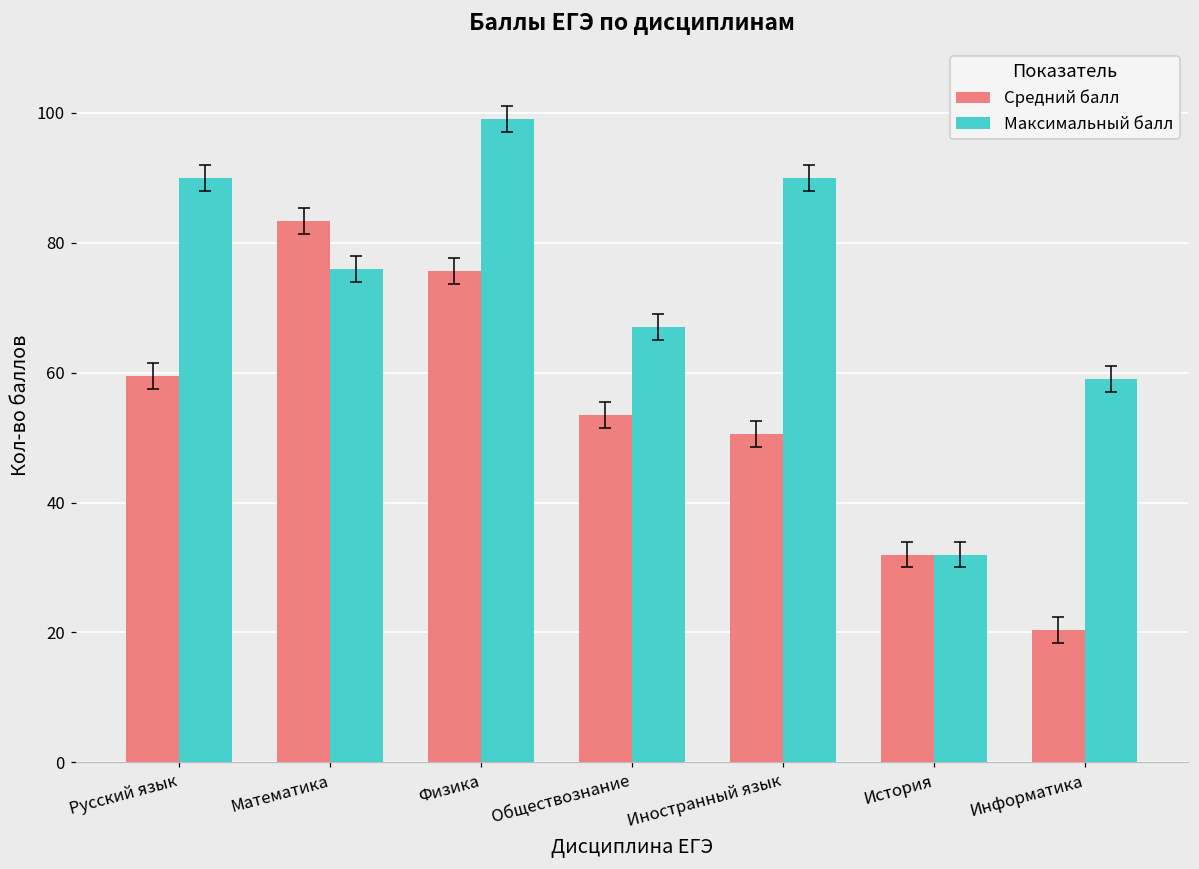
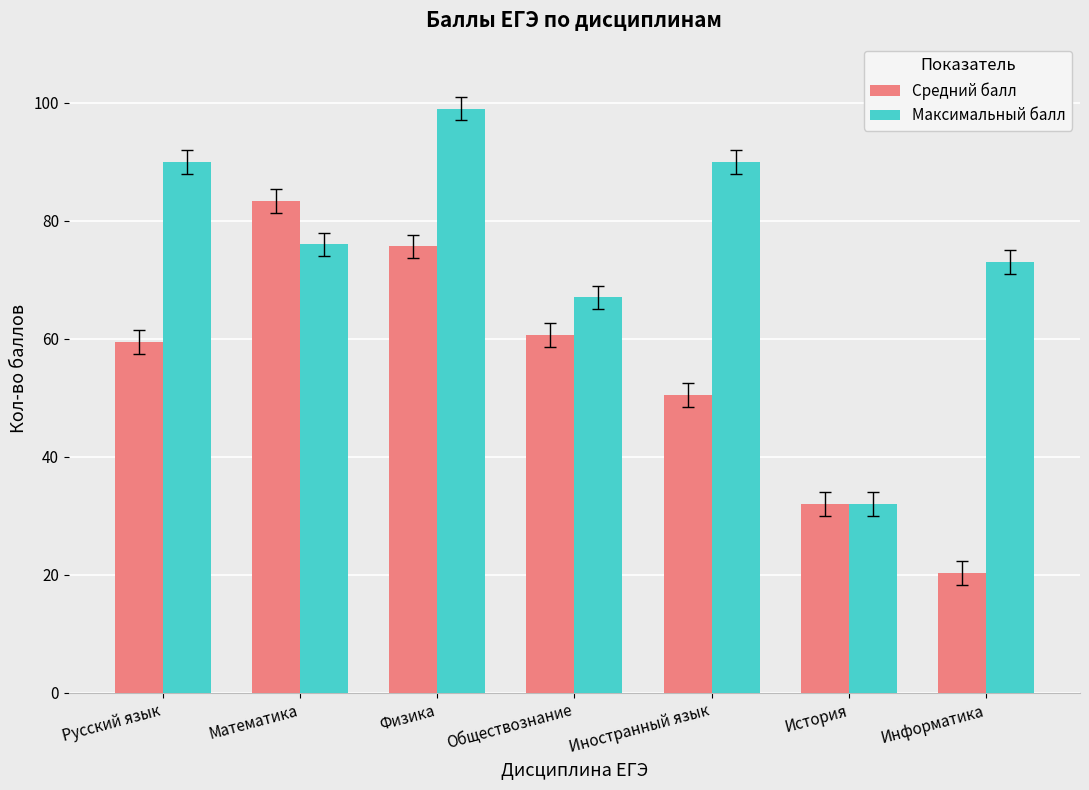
  {
    "Средний балл": {
      "Русский язык": 59,
      "Математика": 83,
      "Физика": 76,
-     "Обществознание": 53,
+     "Обществознание": 61,
      "Иностранный язык": 51,
      "История": 32,
      "Информатика": 20
    },
    "Максимальный балл": {
      "Русский язык": 90,
      "Математика": 76,
      "Физика": 99,
      "Обществознание": 67,
      "Иностранный язык": 90,
      "История": 32,
-     "Информатика": 59
+     "Информатика": 73
    }
  }
